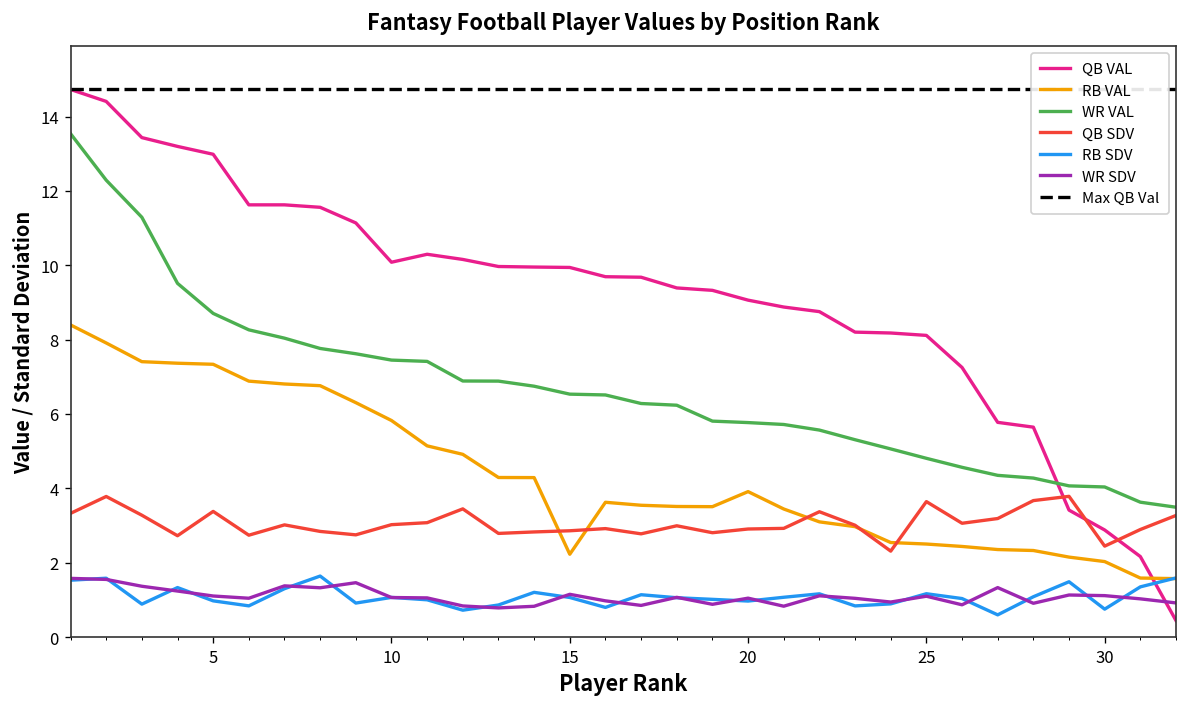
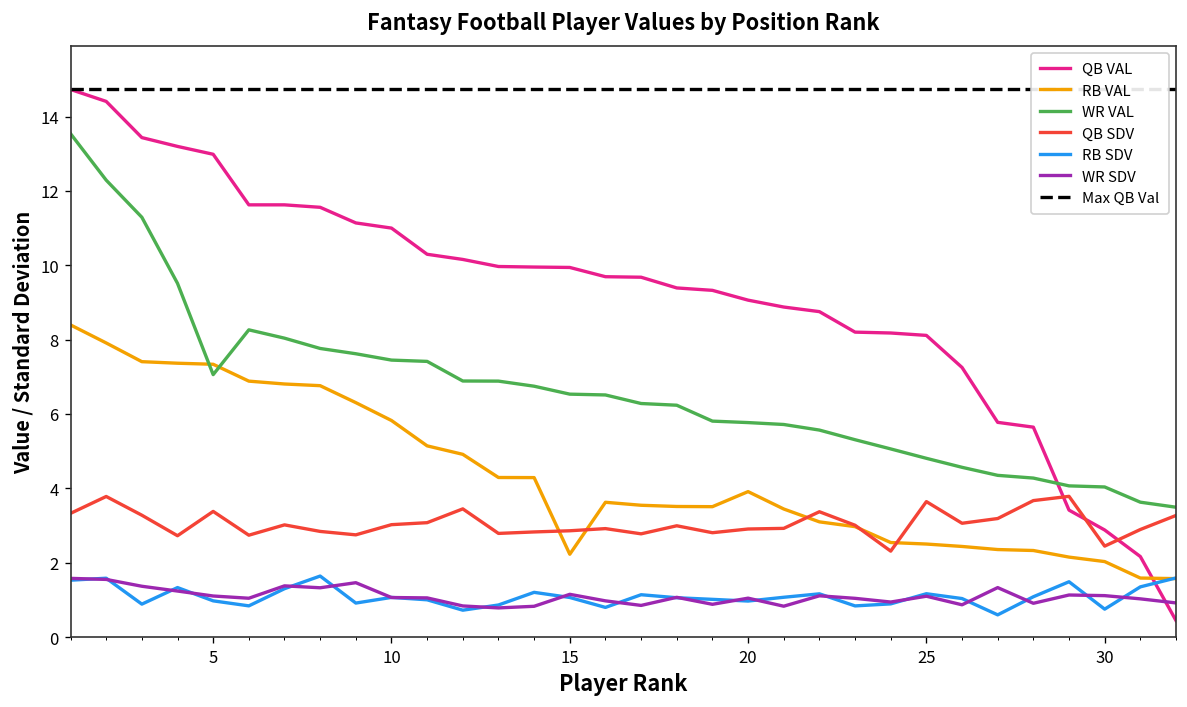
  {
    "QB VAL": {
      "5": 13.0,
-     "10": 10.1,
+     "10": 11.0,
      "15": 9.9,
      "20": 9.1,
      "25": 8.1,
      "30": 2.9
    },
    "RB VAL": {
      "5": 7.3,
      "10": 5.8,
      "15": 2.2,
      "20": 3.9,
      "25": 2.5,
      "30": 2.0
    },
    "WR VAL": {
-     "5": 8.7,
+     "5": 7.1,
      "10": 7.4,
      "15": 6.5,
      "20": 5.8,
      "25": 4.8,
      "30": 4.0
    },
    "QB SDV": {
      "5": 3.4,
      "10": 3.0,
      "15": 2.9,
      "20": 2.9,
      "25": 3.6,
      "30": 2.4
    },
    "RB SDV": {
      "5": 1.0,
      "15": 1.1,
      "30": 0.8
    },
    "WR SDV": {
      "5": 1.1,
      "15": 1.1,
      "30": 1.1
    }
  }
